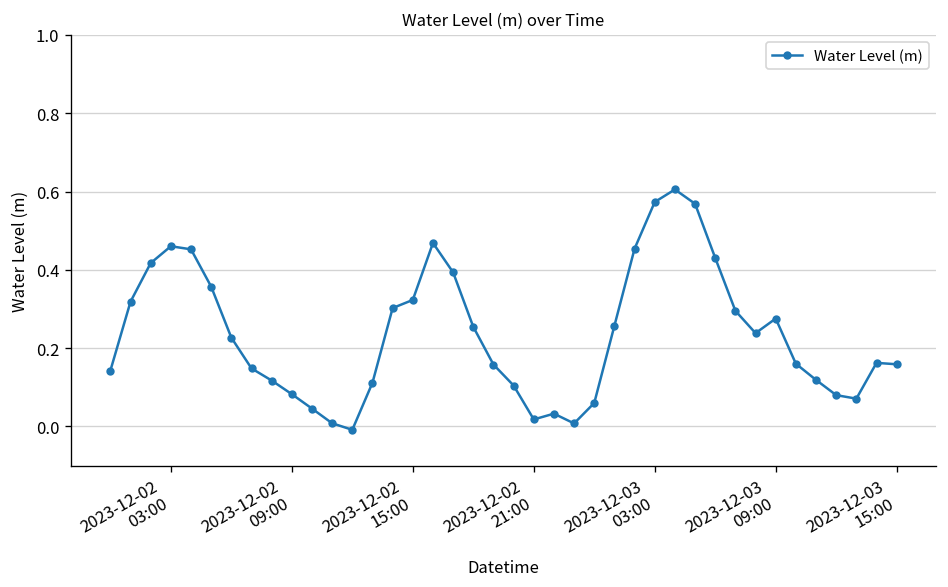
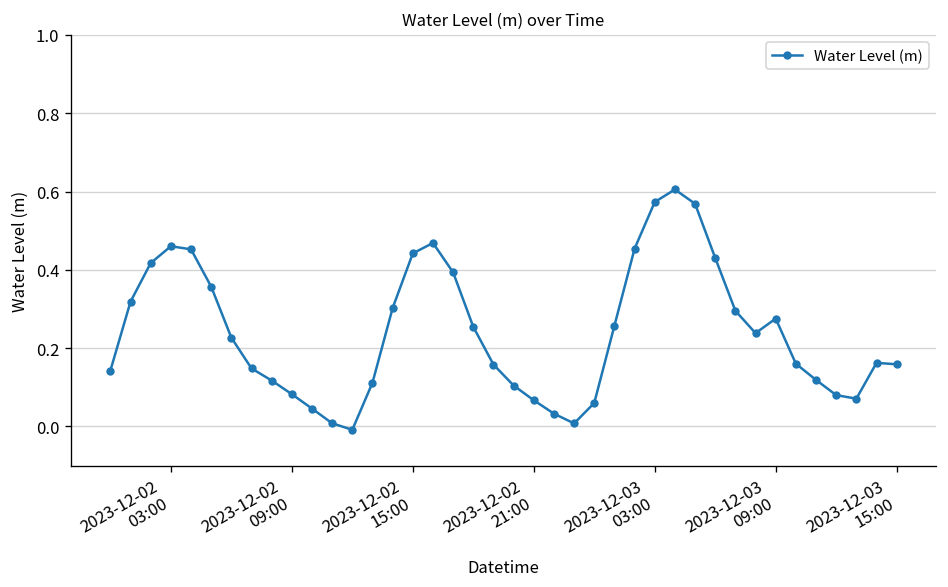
  {
    "2023-12-02 03:00": 0.46,
    "2023-12-02 09:00": 0.08,
-   "2023-12-02 15:00": 0.32,
-   "2023-12-02 21:00": 0.02,
+   "2023-12-02 15:00": 0.44,
+   "2023-12-02 21:00": 0.07,
    "2023-12-03 03:00": 0.57,
    "2023-12-03 09:00": 0.28,
    "2023-12-03 15:00": 0.16
  }
